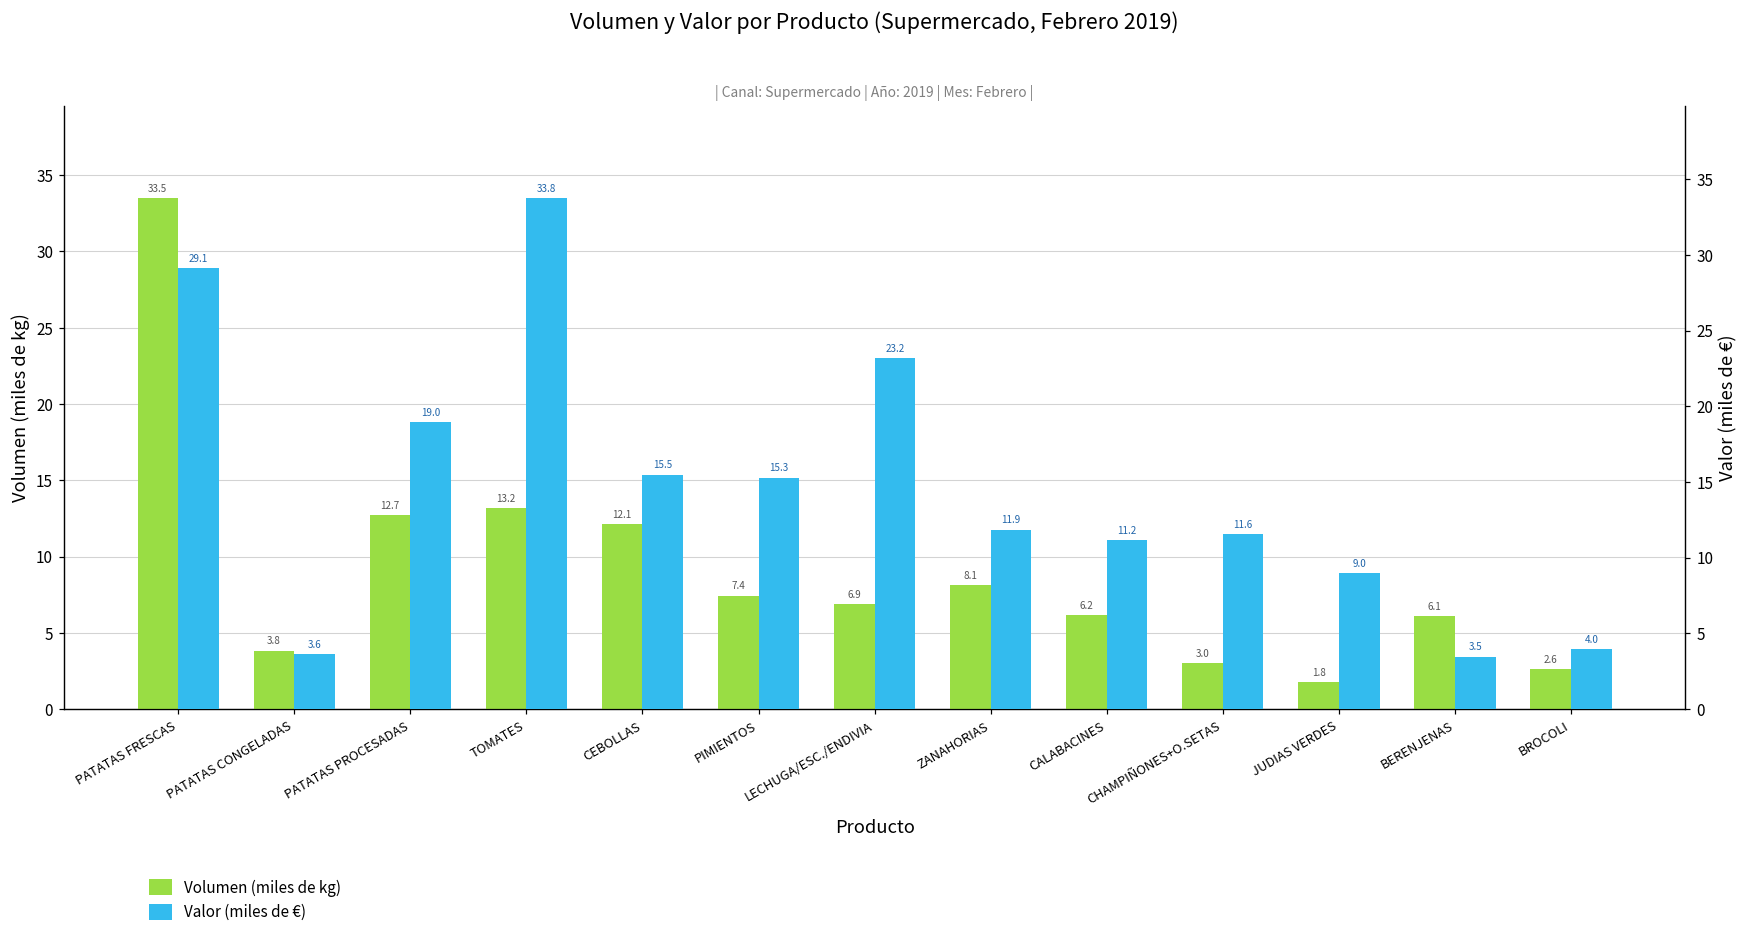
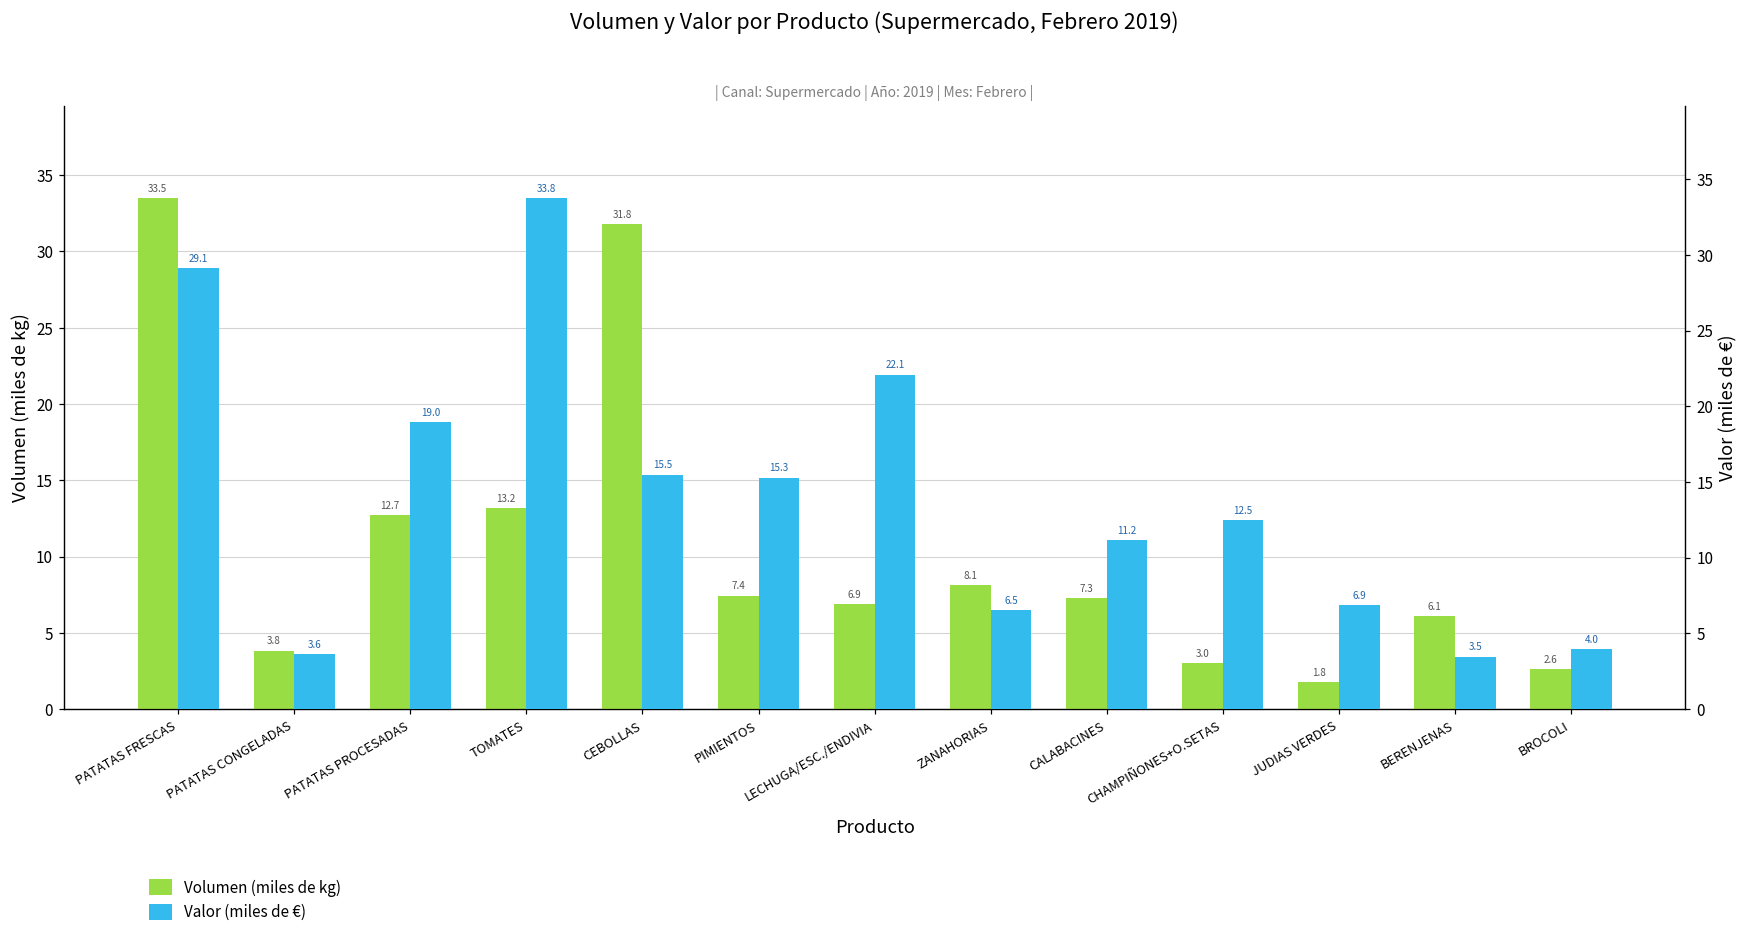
  {
    "Volumen (miles de kg)": {
      "PATATAS FRESCAS": 33.5,
      "PATATAS CONGELADAS": 3.8,
      "PATATAS PROCESADAS": 12.7,
      "TOMATES": 13.2,
-     "CEBOLLAS": 12.1,
+     "CEBOLLAS": 31.8,
      "PIMIENTOS": 7.4,
      "LECHUGA/ESC./ENDIVIA": 6.9,
      "ZANAHORIAS": 8.1,
-     "CALABACINES": 6.2,
+     "CALABACINES": 7.3,
      "CHAMPIÑONES+O.SETAS": 3.0,
      "JUDIAS VERDES": 1.8,
      "BERENJENAS": 6.1,
      "BROCOLI": 2.6
    },
    "Valor (miles de €)": {
      "PATATAS FRESCAS": 29.1,
      "PATATAS CONGELADAS": 3.6,
      "PATATAS PROCESADAS": 19.0,
      "TOMATES": 33.8,
      "CEBOLLAS": 15.5,
      "PIMIENTOS": 15.3,
-     "LECHUGA/ESC./ENDIVIA": 23.2,
-     "ZANAHORIAS": 11.9,
+     "LECHUGA/ESC./ENDIVIA": 22.1,
+     "ZANAHORIAS": 6.5,
      "CALABACINES": 11.2,
-     "CHAMPIÑONES+O.SETAS": 11.6,
-     "JUDIAS VERDES": 9.0,
+     "CHAMPIÑONES+O.SETAS": 12.5,
+     "JUDIAS VERDES": 6.9,
      "BERENJENAS": 3.5,
      "BROCOLI": 4.0
    }
  }
